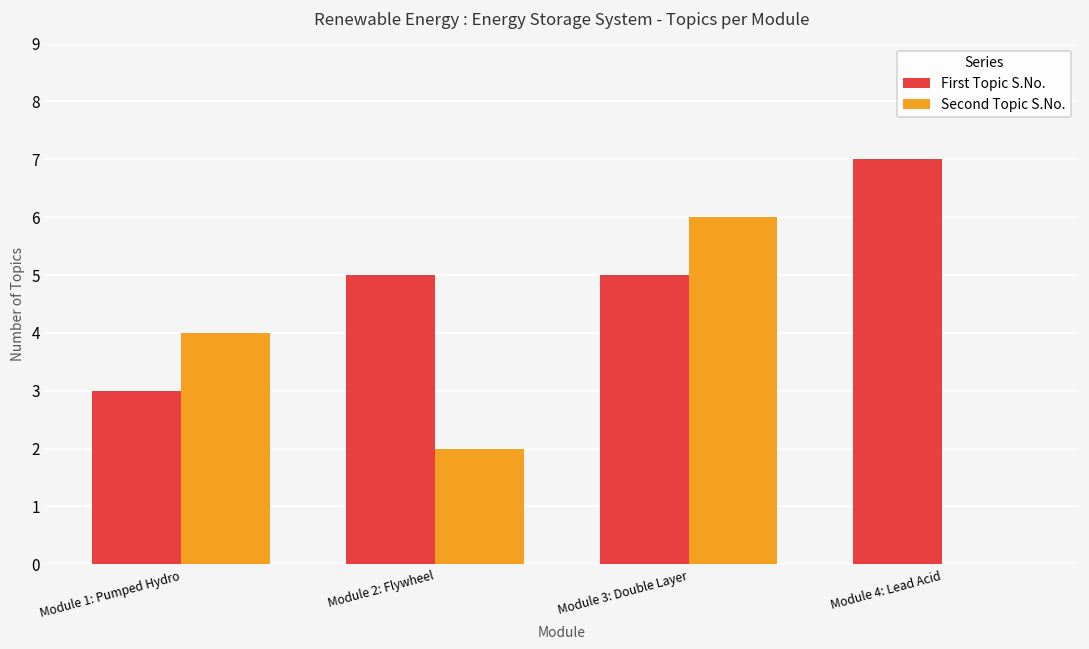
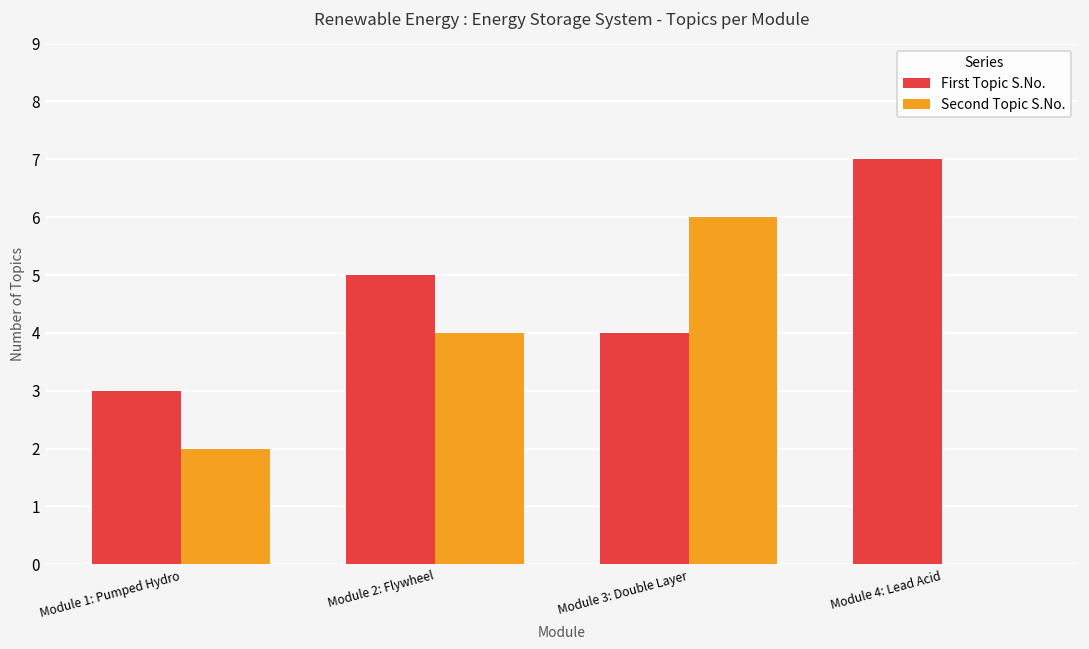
  {
    "First Topic S.No.": {
      "Module 1: Pumped Hydro": 3,
      "Module 2: Flywheel": 5,
-     "Module 3: Double Layer": 5,
+     "Module 3: Double Layer": 4,
      "Module 4: Lead Acid": 7
    },
    "Second Topic S.No.": {
-     "Module 1: Pumped Hydro": 4,
-     "Module 2: Flywheel": 2,
+     "Module 1: Pumped Hydro": 2,
+     "Module 2: Flywheel": 4,
      "Module 3: Double Layer": 6,
      "Module 4: Lead Acid": 0
    }
  }
